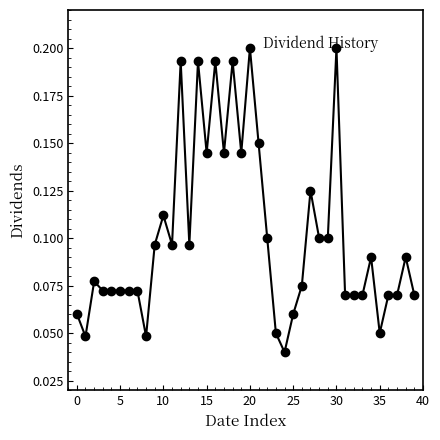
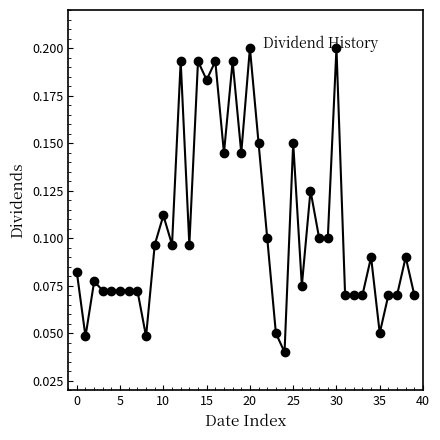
  {
-   "0": 0.060,
+   "0": 0.082,
    "5": 0.072,
    "10": 0.112,
-   "15": 0.145,
+   "15": 0.183,
    "20": 0.200,
-   "25": 0.06,
+   "25": 0.15,
    "30": 0.200,
    "35": 0.050
  }
